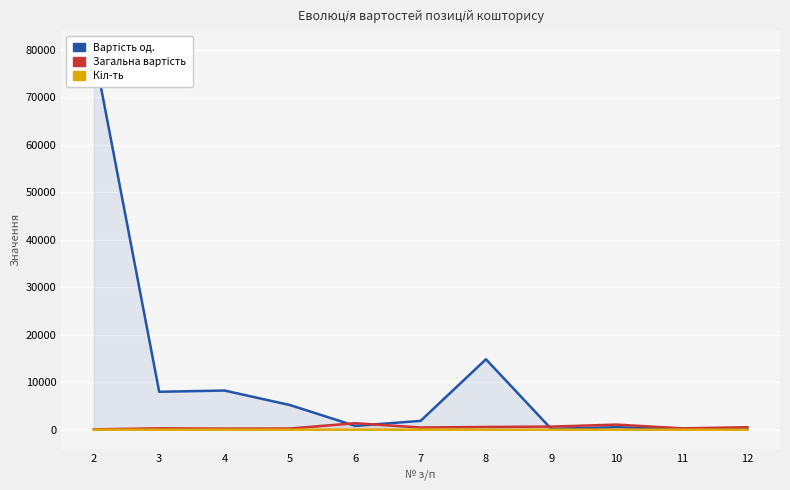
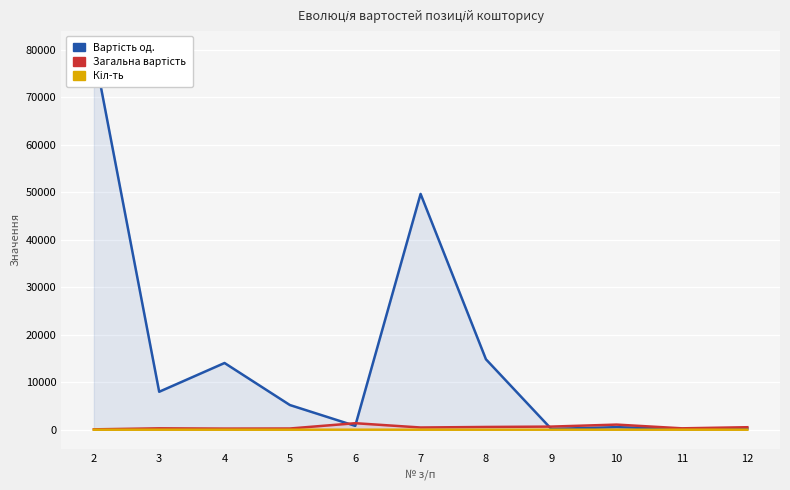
  {
    "Вартість од.": {
      "3": 8000,
-     "4": 8000,
+     "4": 14000,
      "5": 5000,
      "6": 1000,
-     "7": 2000,
+     "7": 50000,
      "8": 15000
    },
    "Загальна вартість": {
      "6": 1000,
      "8": 1000,
      "10": 1000
    },
    "Кіл-ть": {
      "6": 0,
      "8": 0
    }
  }
